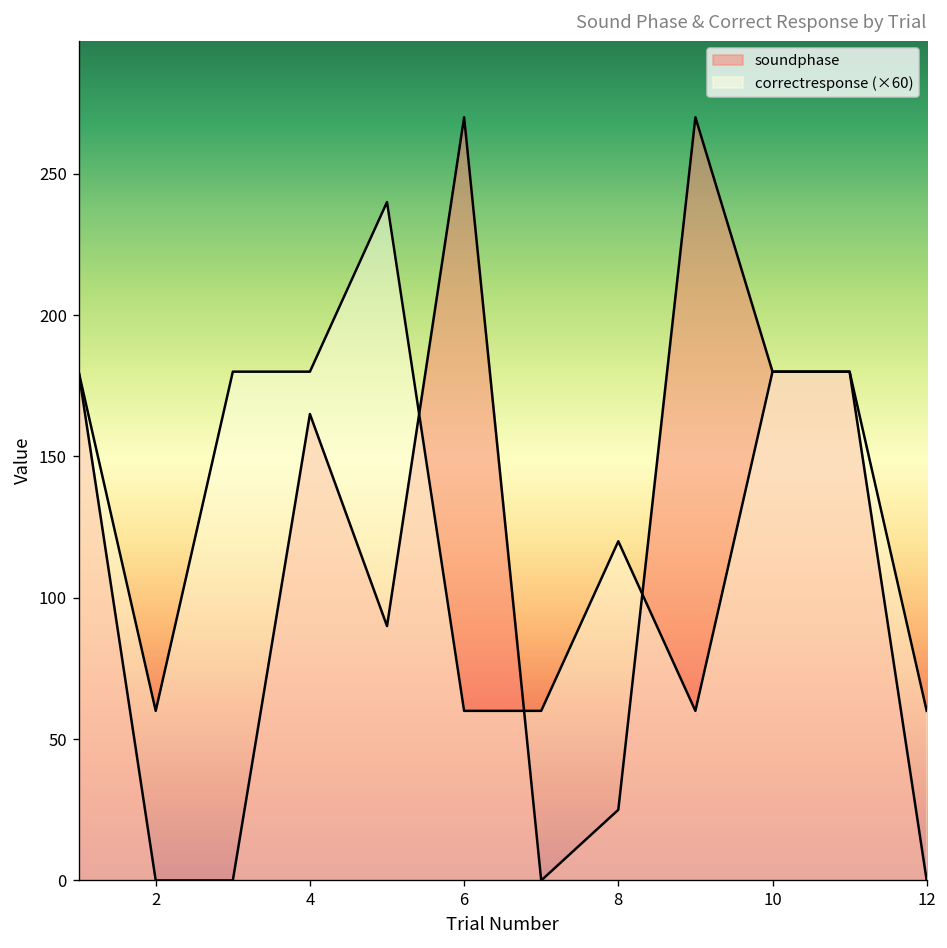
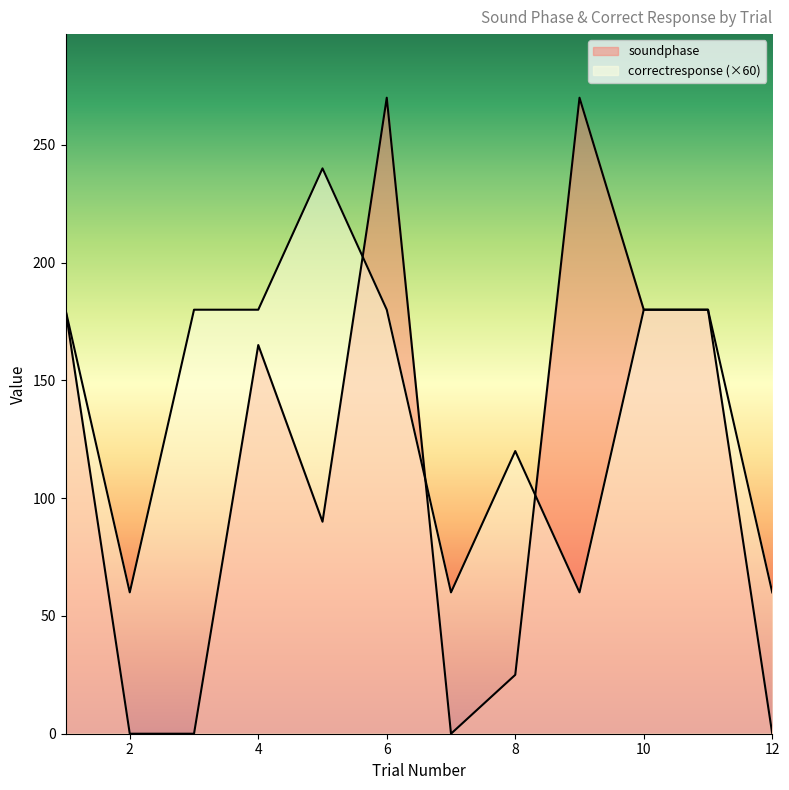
  {
    "soundphase": {
      "2": 0,
      "4": 165,
      "6": 270,
      "8": 25,
      "12": 0
    },
    "correctresponse (×60)": {
      "2": 60,
      "4": 180,
-     "6": 60,
+     "6": 180,
      "8": 120,
      "12": 60
    }
  }
